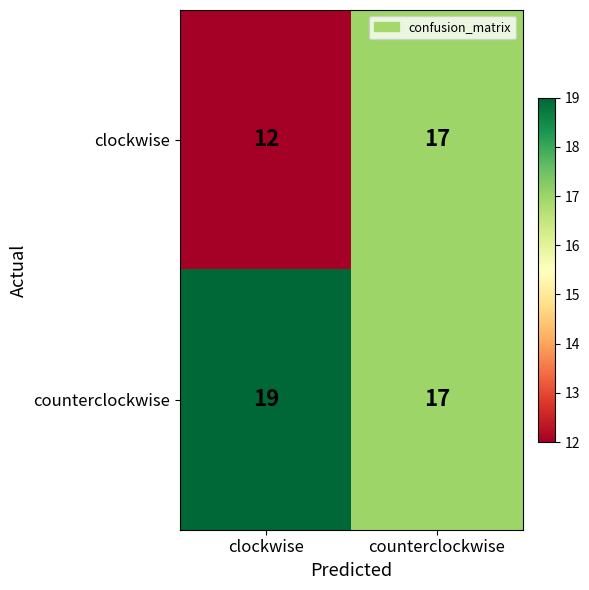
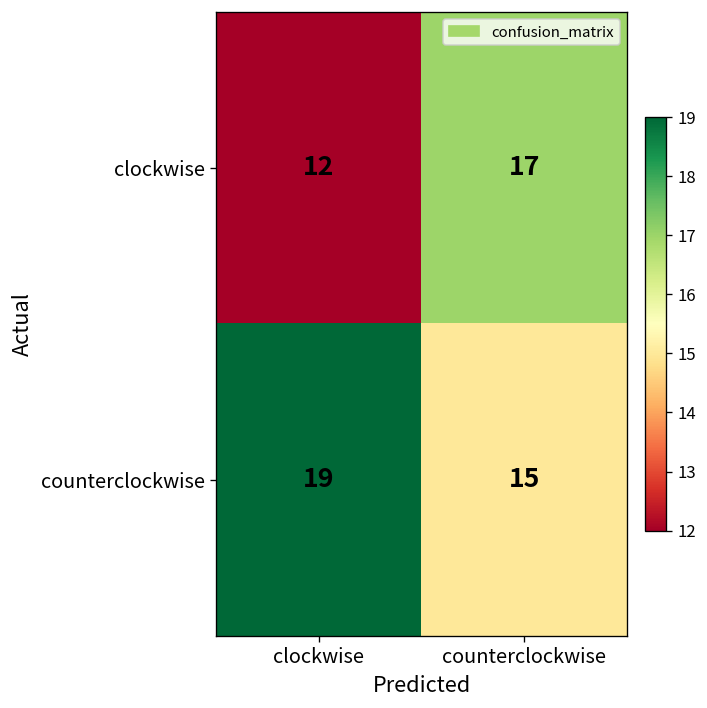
  {
    "clockwise": {
      "clockwise": 12,
      "counterclockwise": 17
    },
    "counterclockwise": {
      "clockwise": 19,
-     "counterclockwise": 17
+     "counterclockwise": 15
    }
  }
